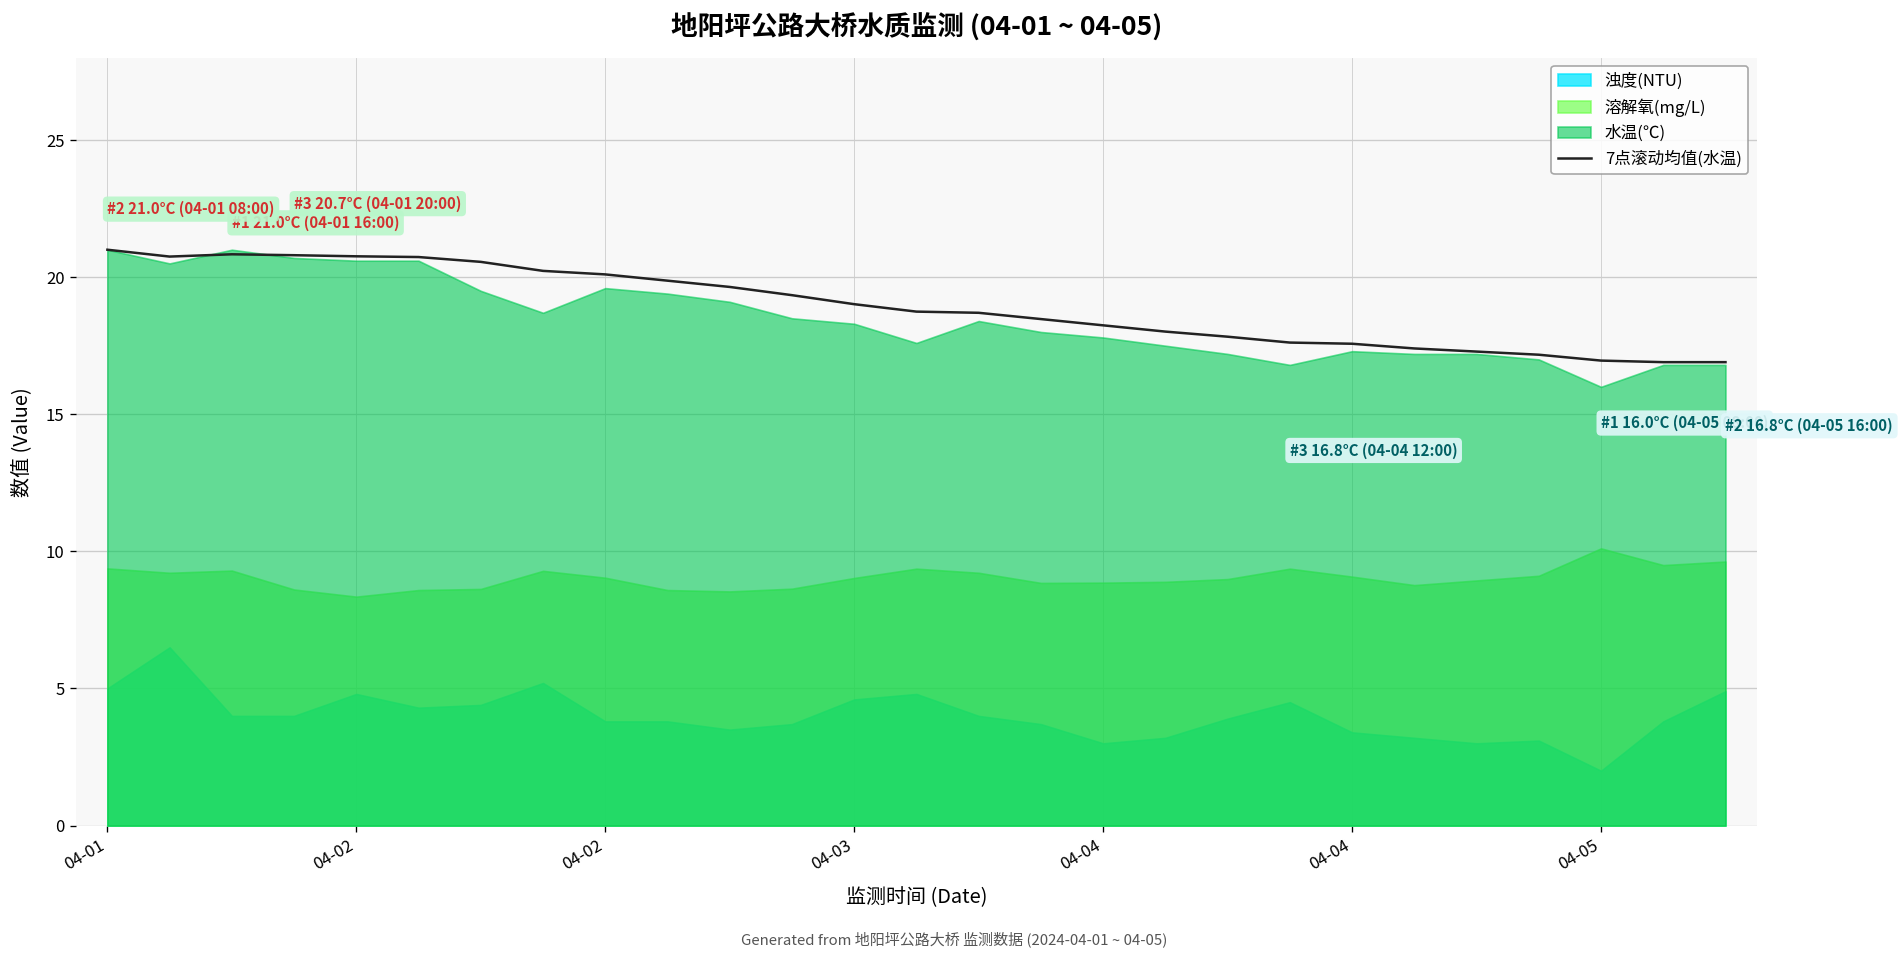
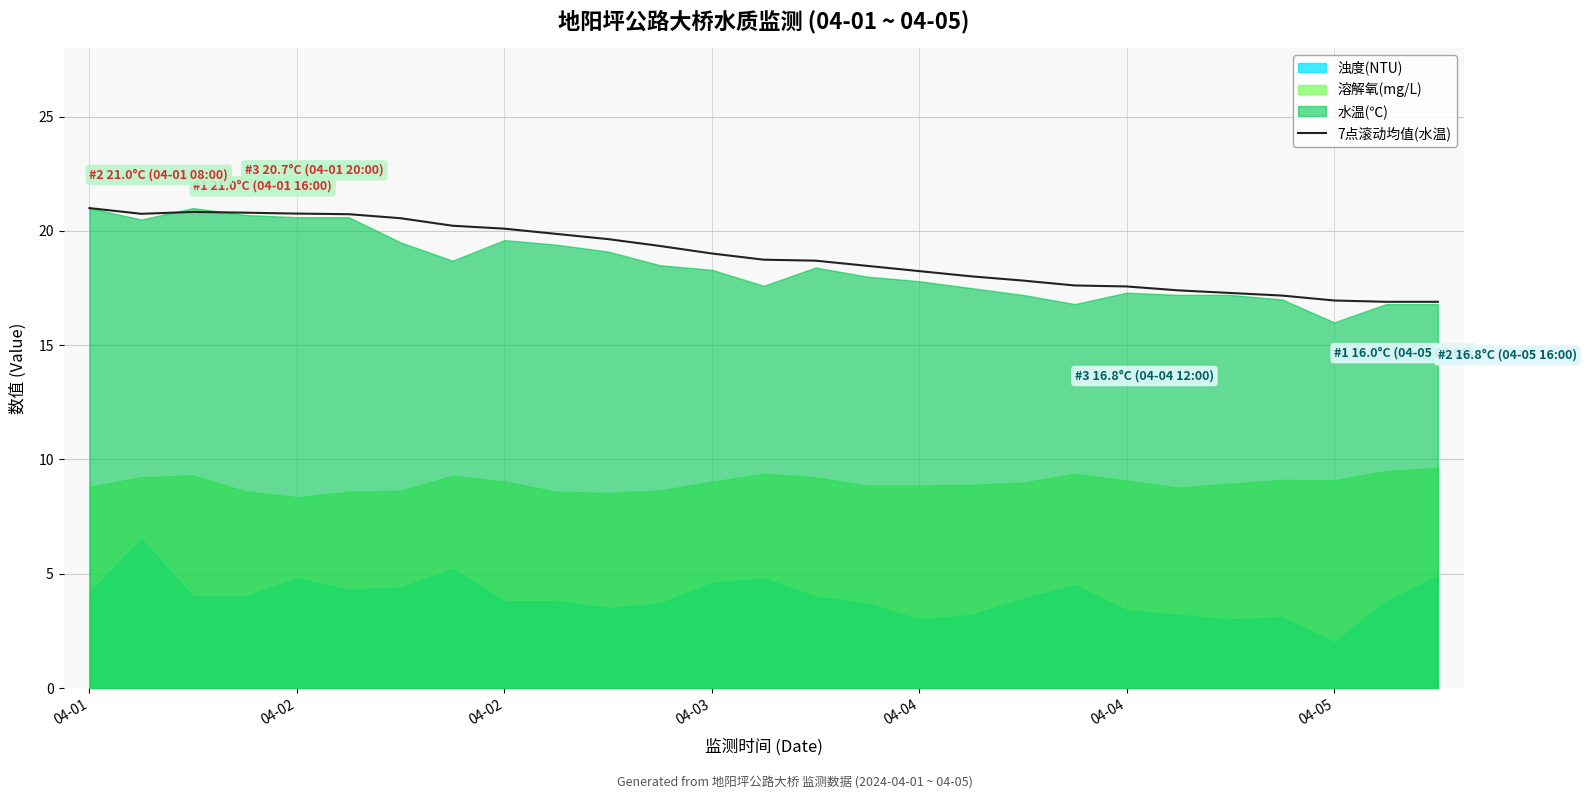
  {
    "浊度(NTU)": {
-     "04-01": 5.0,
+     "04-01": 4.2,
      "04-03": 4.6,
      "04-05": 2.0
    },
    "7点滚动均值(水温)": {
      "04-03": 19.0,
      "04-05": 17.0
    },
    "溶解氧(mg/L)": {
-     "04-01": 9.4,
+     "04-01": 8.8,
      "04-03": 9.0,
-     "04-05": 10.1
+     "04-05": 9.1
    },
    "水温(℃)": {
      "04-03": 18.3
    }
  }
